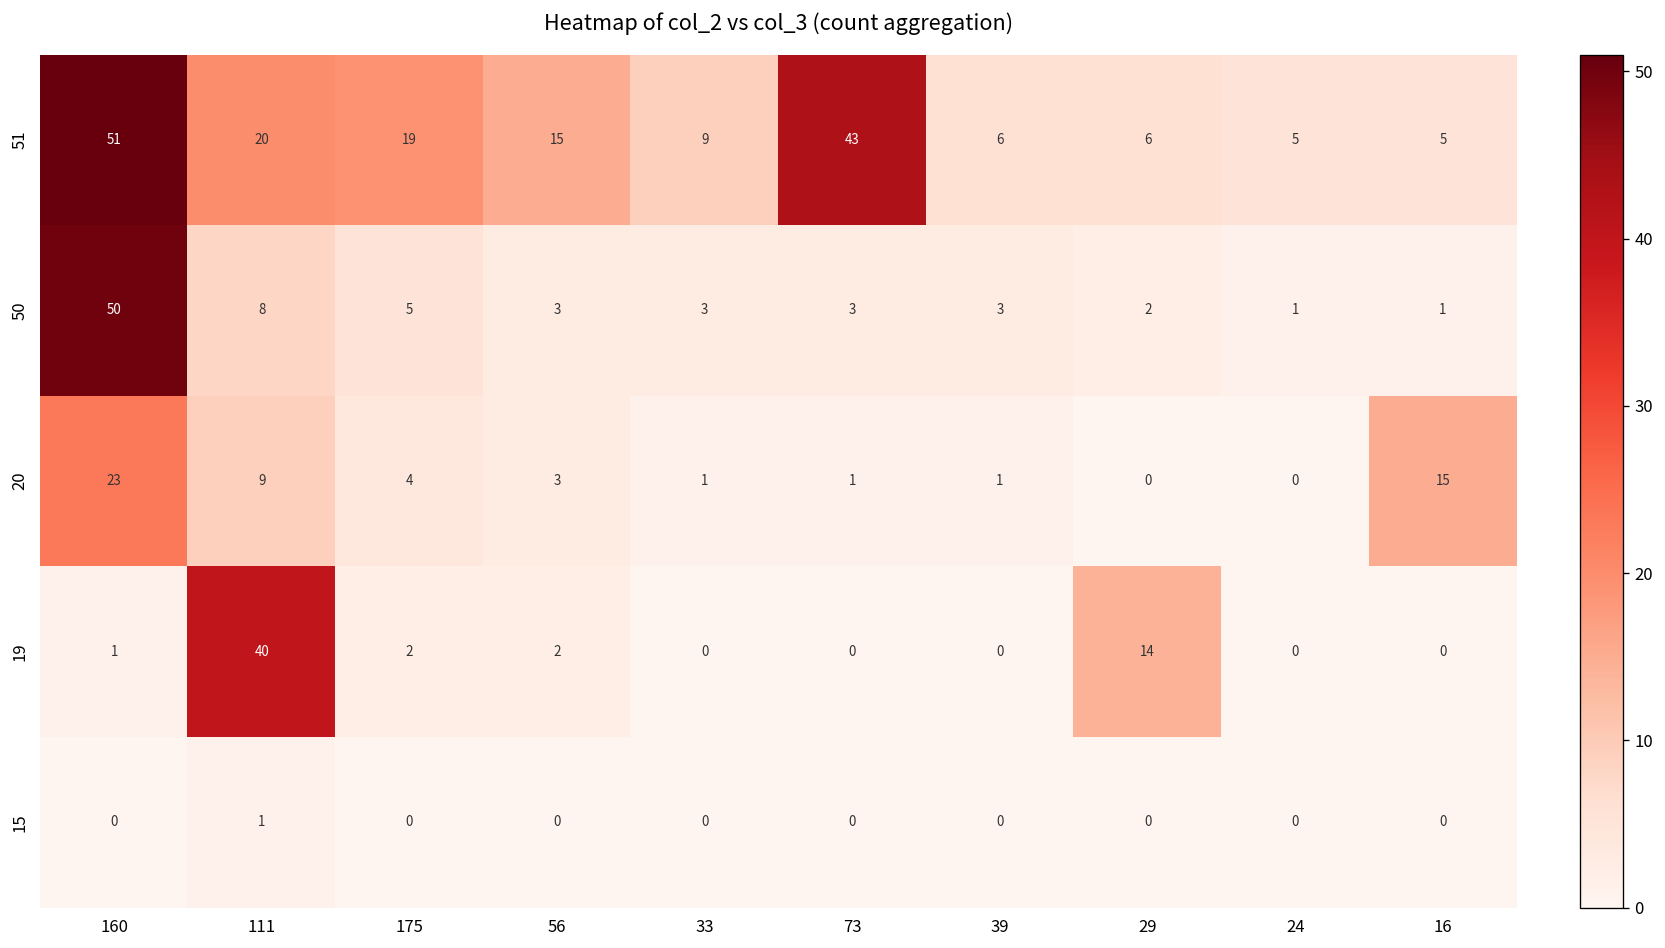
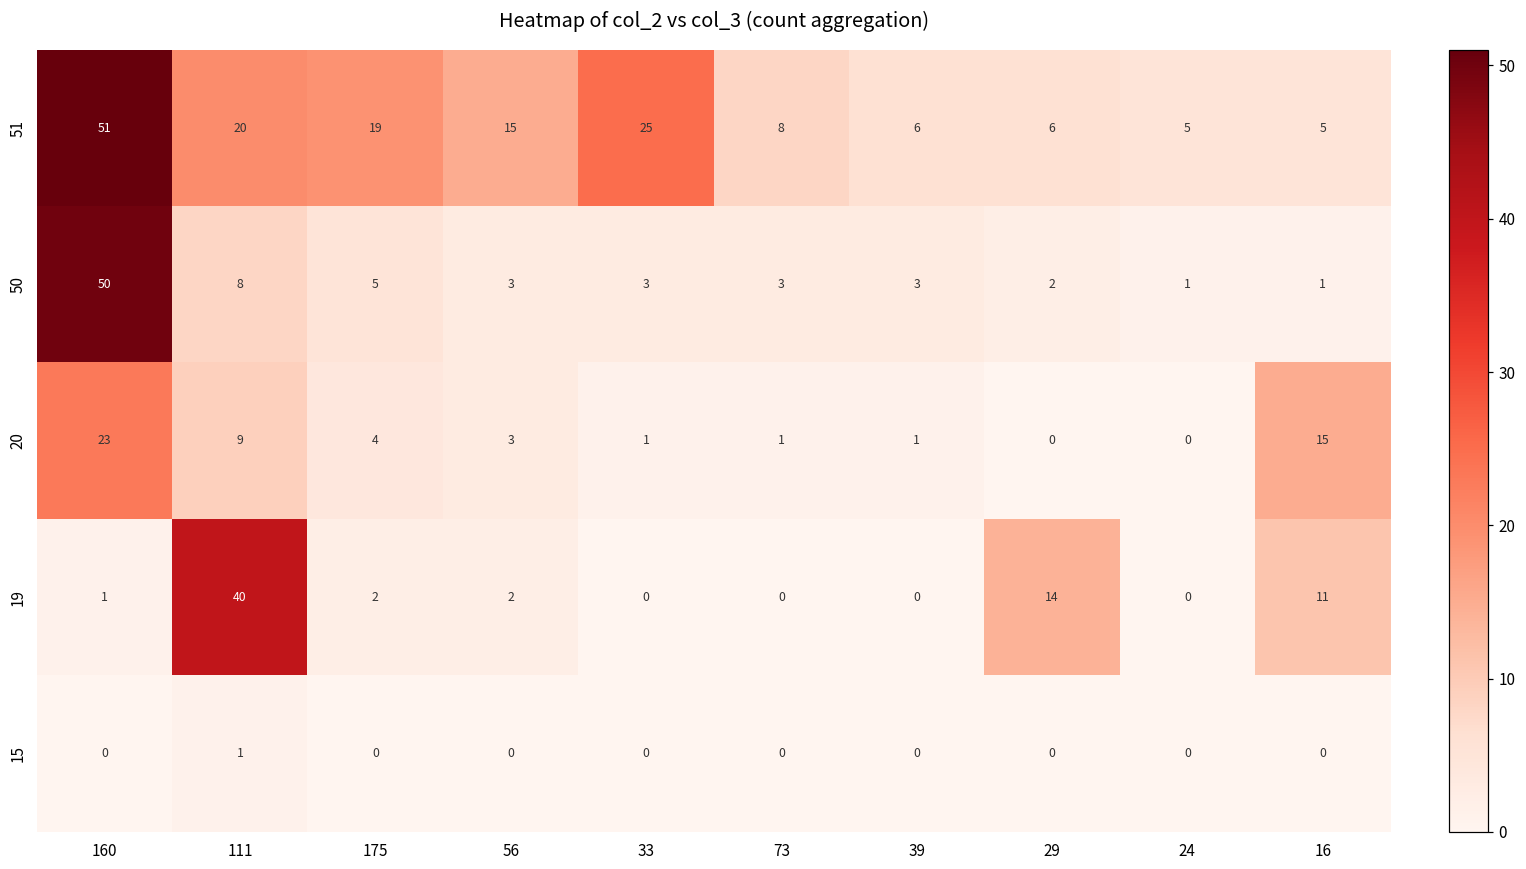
  {
    "51": {
      "160": 51,
      "111": 20,
      "175": 19,
      "56": 15,
-     "33": 9,
-     "73": 43,
+     "33": 25,
+     "73": 8,
      "39": 6,
      "29": 6,
      "24": 5,
      "16": 5
    },
    "50": {
      "160": 50,
      "111": 8,
      "175": 5,
      "56": 3,
      "33": 3,
      "73": 3,
      "39": 3,
      "29": 2,
      "24": 1,
      "16": 1
    },
    "20": {
      "160": 23,
      "111": 9,
      "175": 4,
      "56": 3,
      "33": 1,
      "73": 1,
      "39": 1,
      "29": 0,
      "24": 0,
      "16": 15
    },
    "19": {
      "160": 1,
      "111": 40,
      "175": 2,
      "56": 2,
      "33": 0,
      "73": 0,
      "39": 0,
      "29": 14,
      "24": 0,
-     "16": 0
+     "16": 11
    },
    "15": {
      "160": 0,
      "111": 1,
      "175": 0,
      "56": 0,
      "33": 0,
      "73": 0,
      "39": 0,
      "29": 0,
      "24": 0,
      "16": 0
    }
  }
